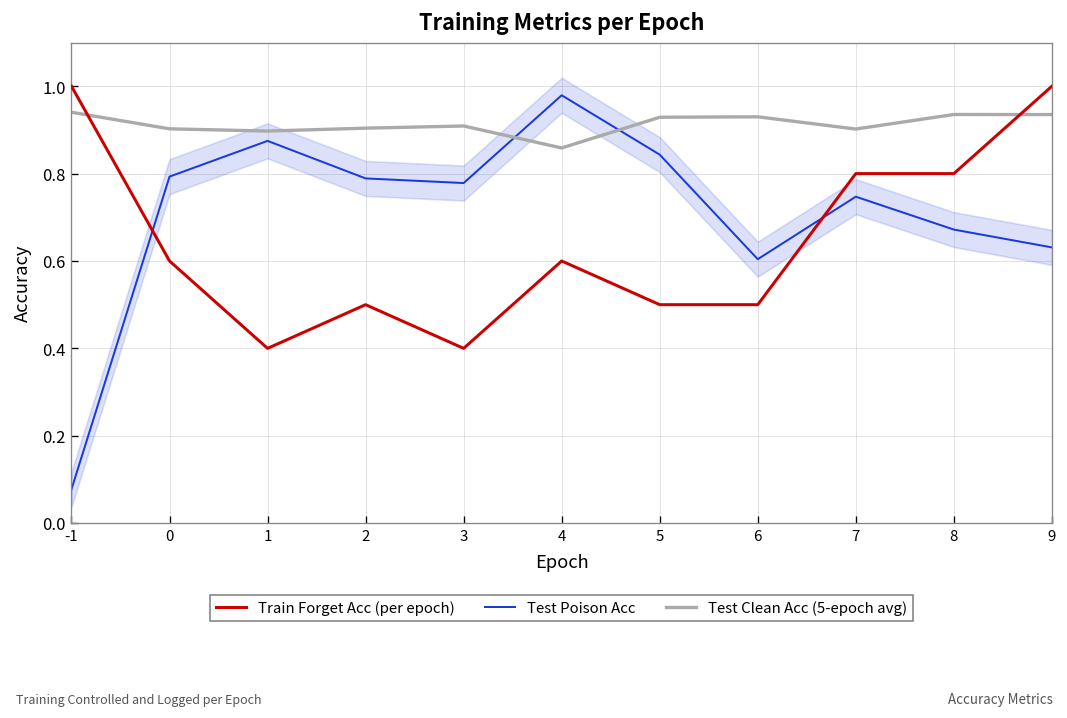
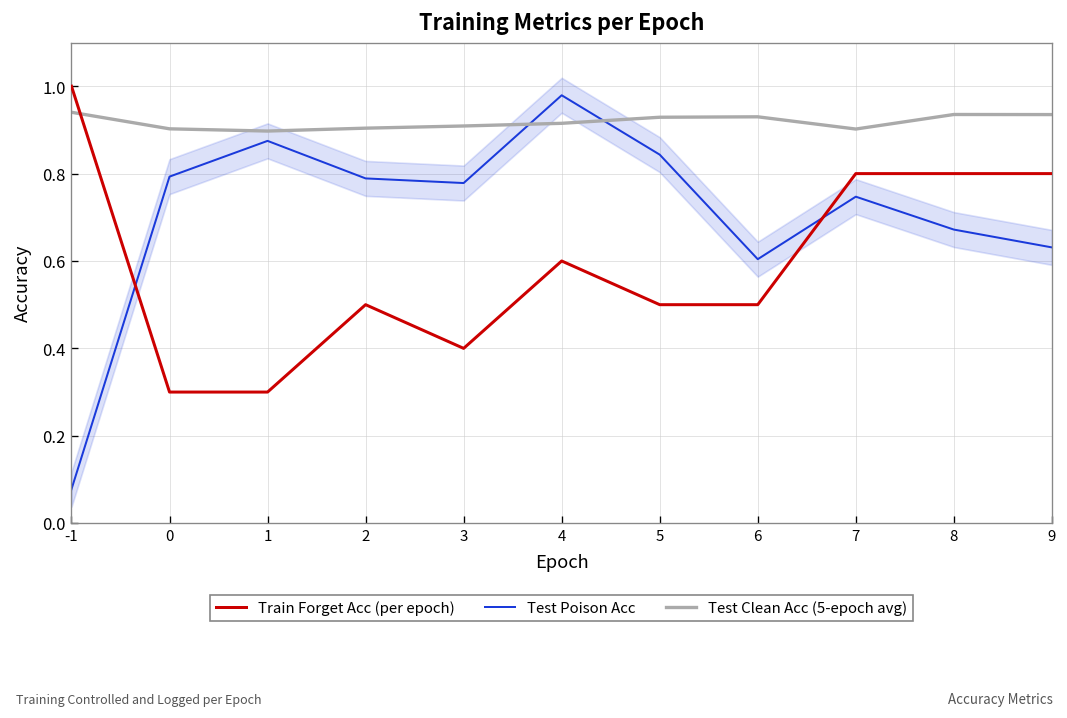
  {
    "Train Forget Acc (per epoch)": {
      "-1": 1.0,
-     "0": 0.6,
-     "1": 0.4,
+     "0": 0.3,
+     "1": 0.3,
      "2": 0.5,
      "3": 0.4,
      "4": 0.6,
      "5": 0.5,
      "6": 0.5,
      "7": 0.8,
      "8": 0.8,
-     "9": 1.0
+     "9": 0.8
    },
    "Test Clean Acc (5-epoch avg)": {
      "-1": 0.94,
      "0": 0.90,
      "1": 0.90,
      "2": 0.90,
      "3": 0.91,
-     "4": 0.86,
+     "4": 0.92,
      "5": 0.93,
      "6": 0.93,
      "7": 0.90,
      "8": 0.94,
      "9": 0.94
    }
  }
